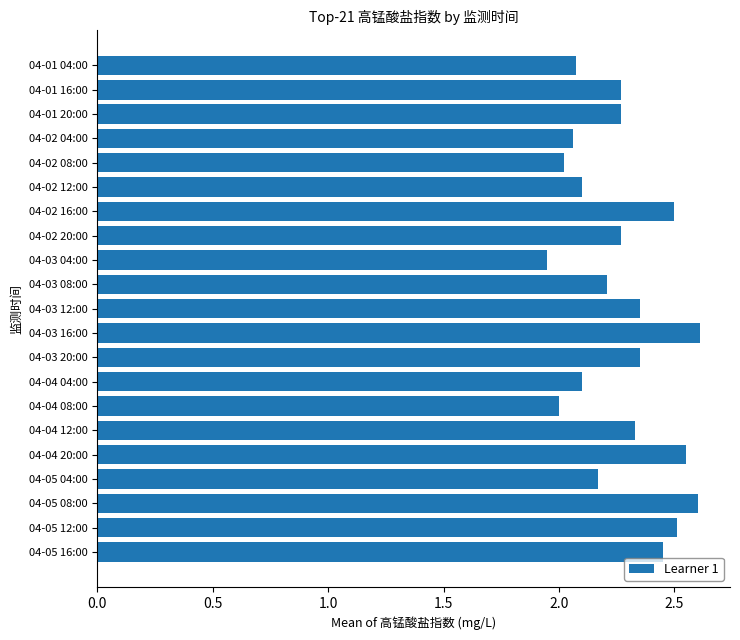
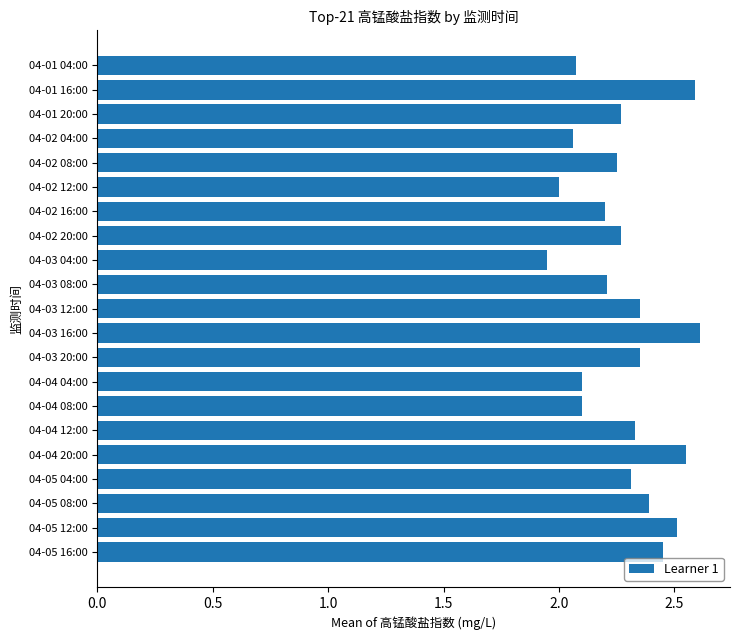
  {
    "04-01 04:00": 2.07,
-   "04-01 16:00": 2.27,
+   "04-01 16:00": 2.59,
    "04-01 20:00": 2.27,
    "04-02 04:00": 2.06,
-   "04-02 08:00": 2.02,
-   "04-02 12:00": 2.1,
-   "04-02 16:00": 2.5,
+   "04-02 08:00": 2.25,
+   "04-02 12:00": 2.0,
+   "04-02 16:00": 2.2,
    "04-02 20:00": 2.27,
    "04-03 04:00": 1.95,
    "04-03 08:00": 2.21,
    "04-03 12:00": 2.35,
    "04-03 16:00": 2.61,
    "04-03 20:00": 2.35,
    "04-04 04:00": 2.10,
-   "04-04 08:00": 2.0,
+   "04-04 08:00": 2.1,
    "04-04 12:00": 2.33,
    "04-04 20:00": 2.55,
-   "04-05 04:00": 2.17,
-   "04-05 08:00": 2.60,
+   "04-05 04:00": 2.31,
+   "04-05 08:00": 2.39,
    "04-05 12:00": 2.51,
    "04-05 16:00": 2.45
  }
